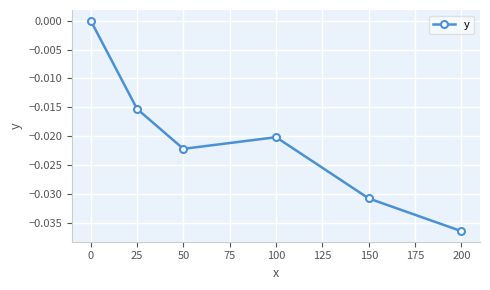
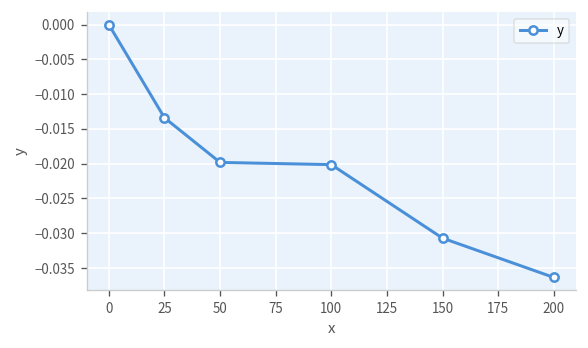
  {
    "0": 0.000,
-   "25": -0.015,
-   "50": -0.022,
+   "25": -0.013,
+   "50": -0.020,
    "100": -0.020,
    "150": -0.031,
    "200": -0.036
  }
